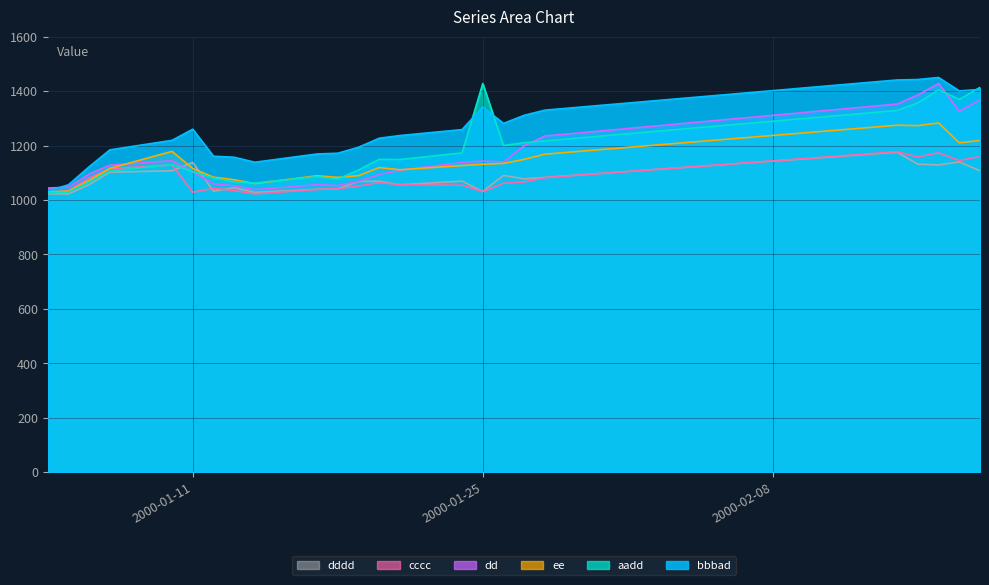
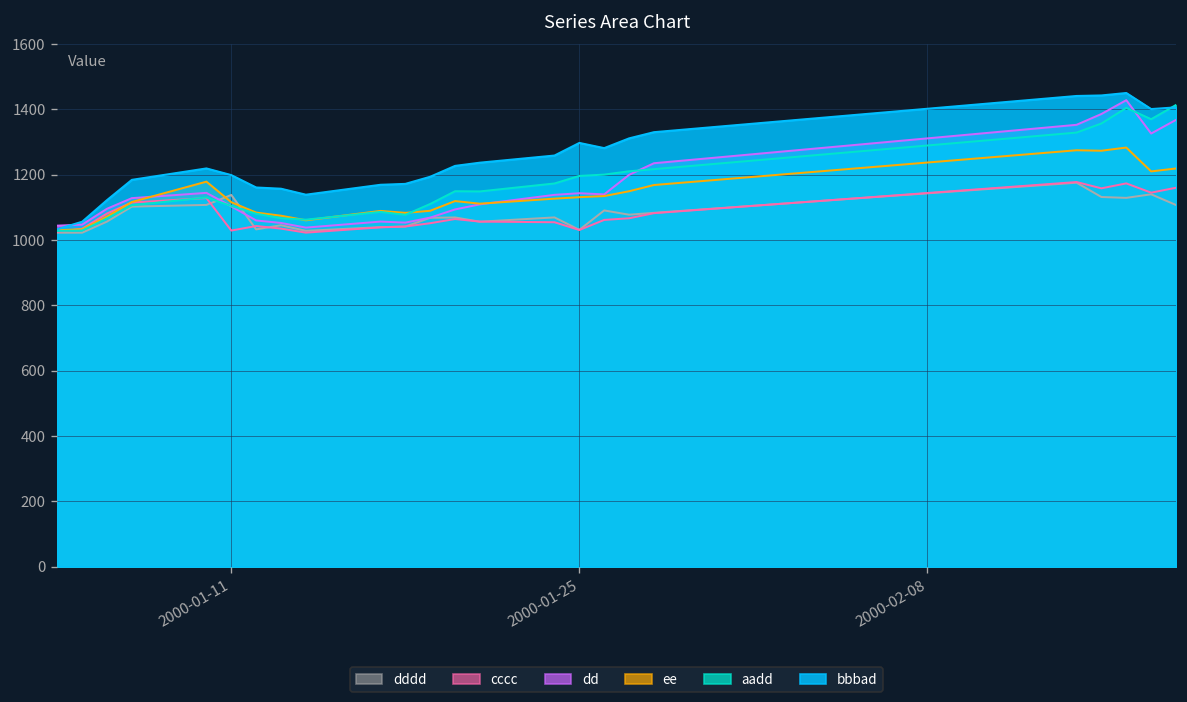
  {
    "dddd": {
      "2000-01-11": 1140
    },
    "cccc": {
      "2000-01-11": 1030
    },
    "dd": {
      "2000-01-25": 1140
    },
    "ee": {
      "2000-01-11": 1120,
      "2000-01-25": 1130
    },
    "aadd": {
-     "2000-01-25": 1430
+     "2000-01-25": 1200
    },
    "bbbad": {
-     "2000-01-11": 1260,
-     "2000-01-25": 1340
+     "2000-01-11": 1200,
+     "2000-01-25": 1300
    }
  }
